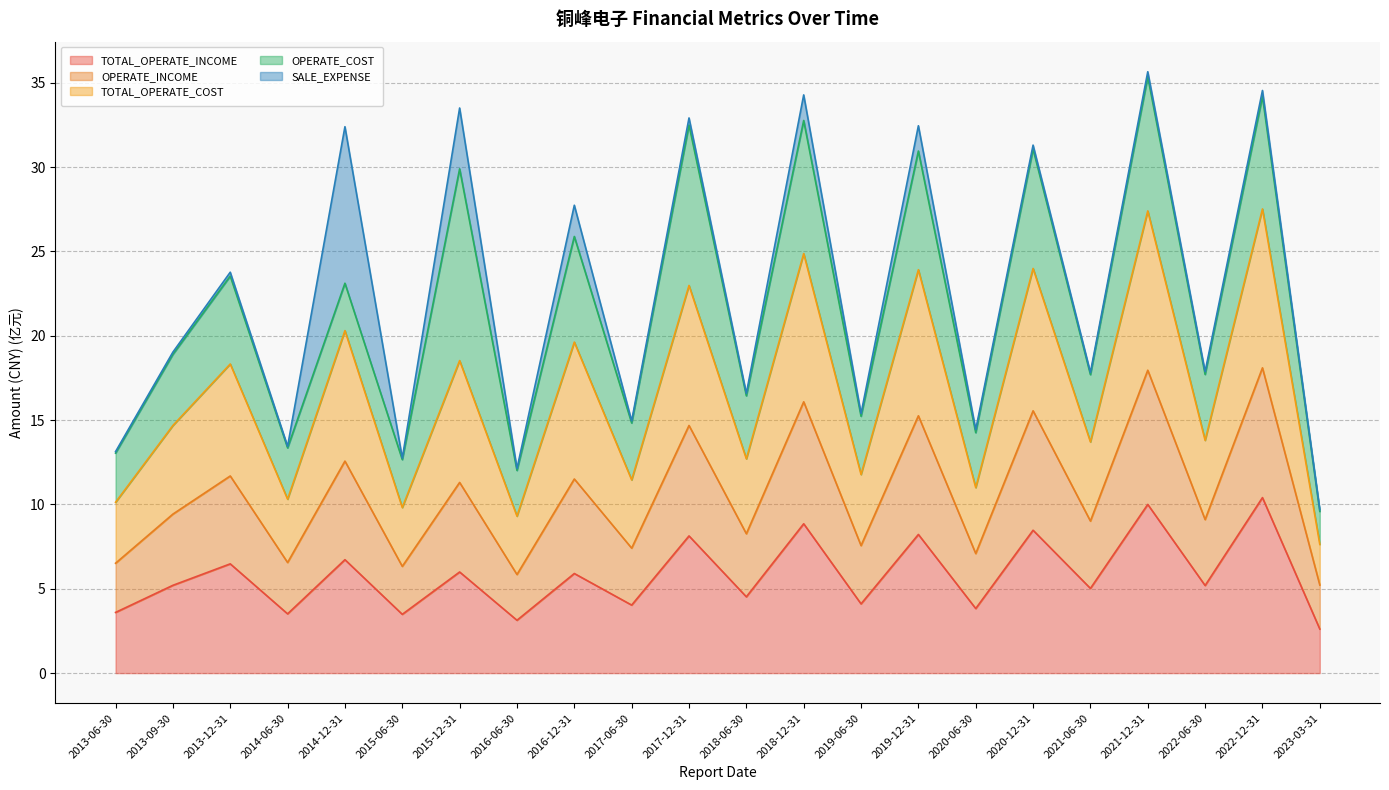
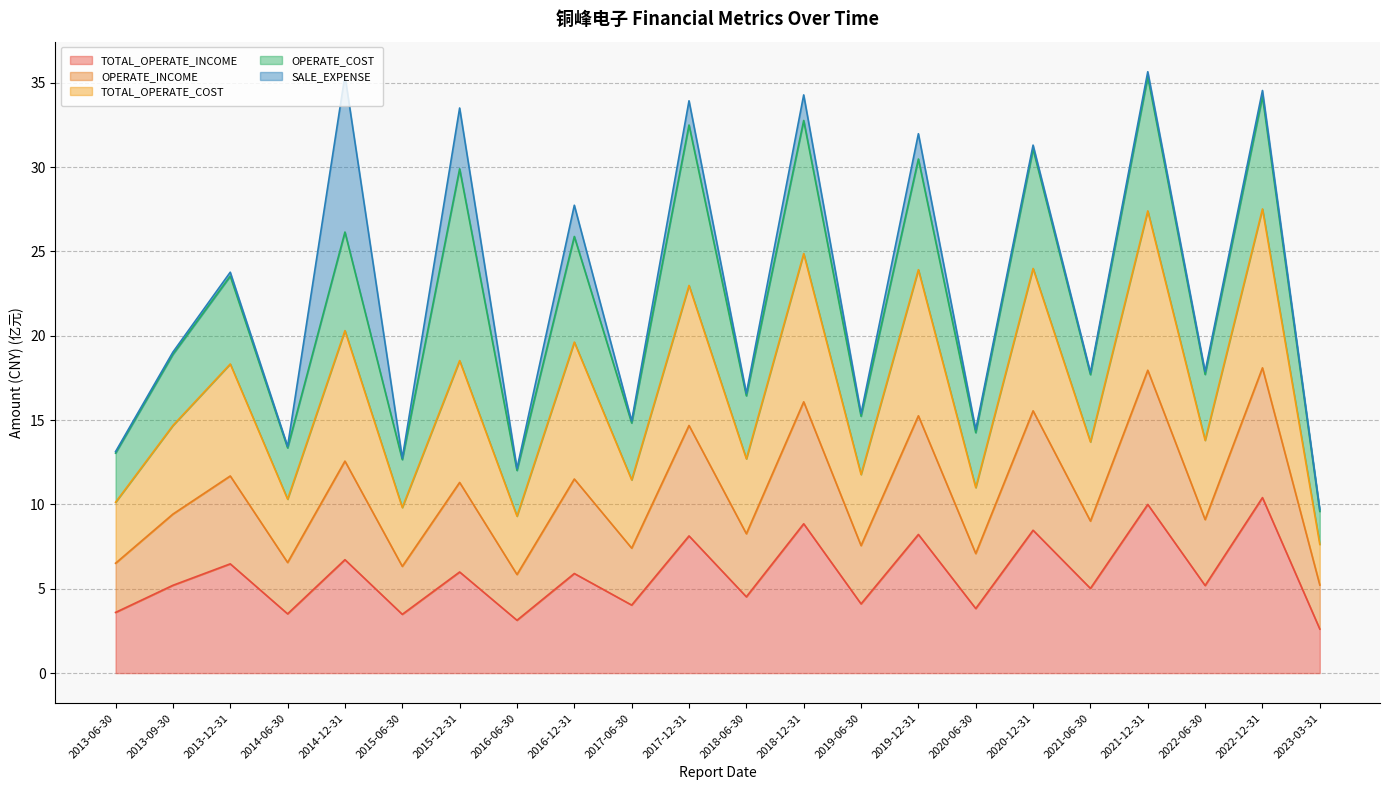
  {
    "OPERATE_COST": {
      "2013-12-31": 5.2,
-     "2014-12-31": 2.8,
+     "2014-12-31": 5.8,
      "2015-12-31": 11.4,
      "2016-12-31": 6.3,
      "2017-12-31": 9.5,
      "2018-12-31": 7.9,
      "2019-06-30": 3.5,
-     "2019-12-31": 7.0,
+     "2019-12-31": 6.6,
      "2020-06-30": 3.3,
      "2020-12-31": 7.1,
      "2021-12-31": 8.0,
      "2022-06-30": 3.9,
      "2022-12-31": 6.7
    },
    "SALE_EXPENSE": {
      "2013-12-31": 0.2,
      "2015-12-31": 3.6,
      "2016-12-31": 1.9,
-     "2017-12-31": 0.4,
+     "2017-12-31": 1.4,
      "2018-12-31": 1.5,
      "2019-06-30": 0.2,
      "2019-12-31": 1.5,
      "2020-06-30": 0.2,
      "2020-12-31": 0.2,
      "2021-12-31": 0.3,
      "2022-06-30": 0.2,
      "2022-12-31": 0.4
    }
  }
